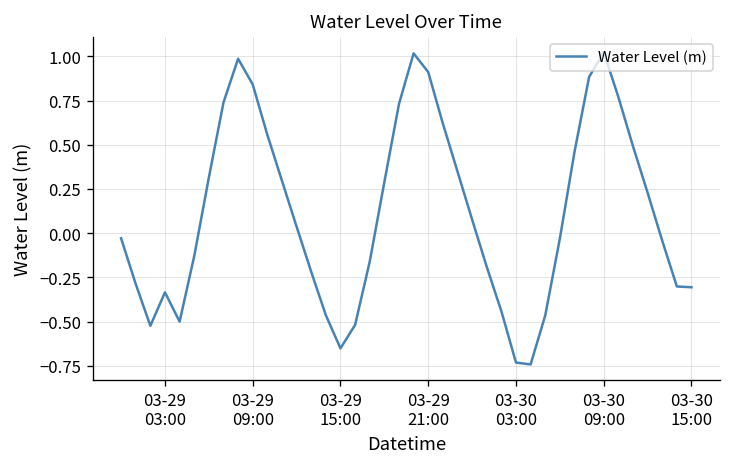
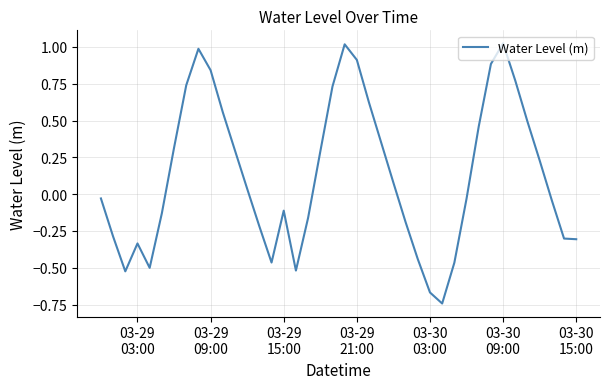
  {
    "03-29 03:00": -0.33,
    "03-29 09:00": 0.84,
-   "03-29 15:00": -0.65,
+   "03-29 15:00": -0.11,
    "03-29 21:00": 0.91,
-   "03-30 03:00": -0.73,
+   "03-30 03:00": -0.67,
    "03-30 15:00": -0.31
  }
